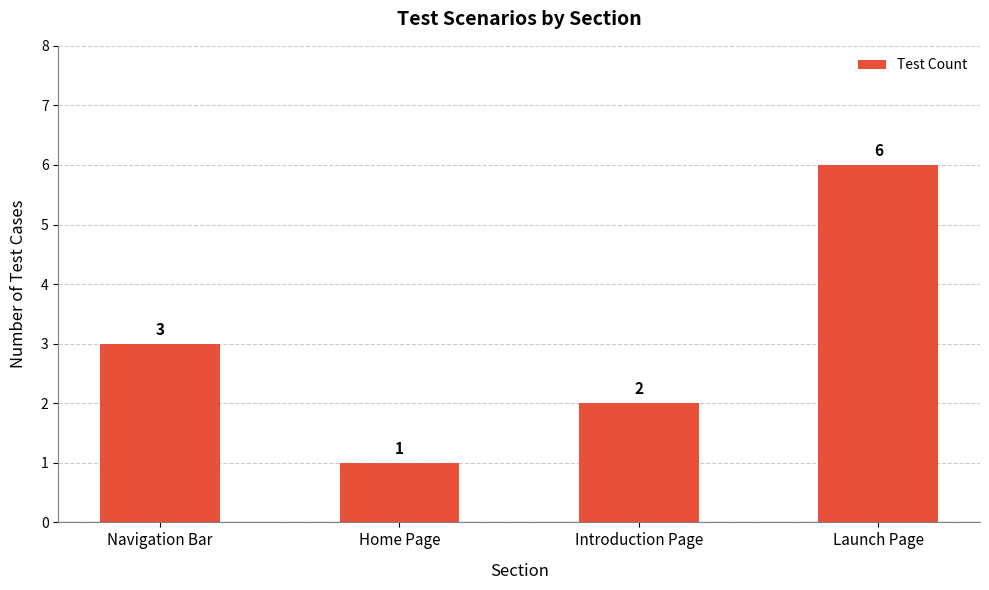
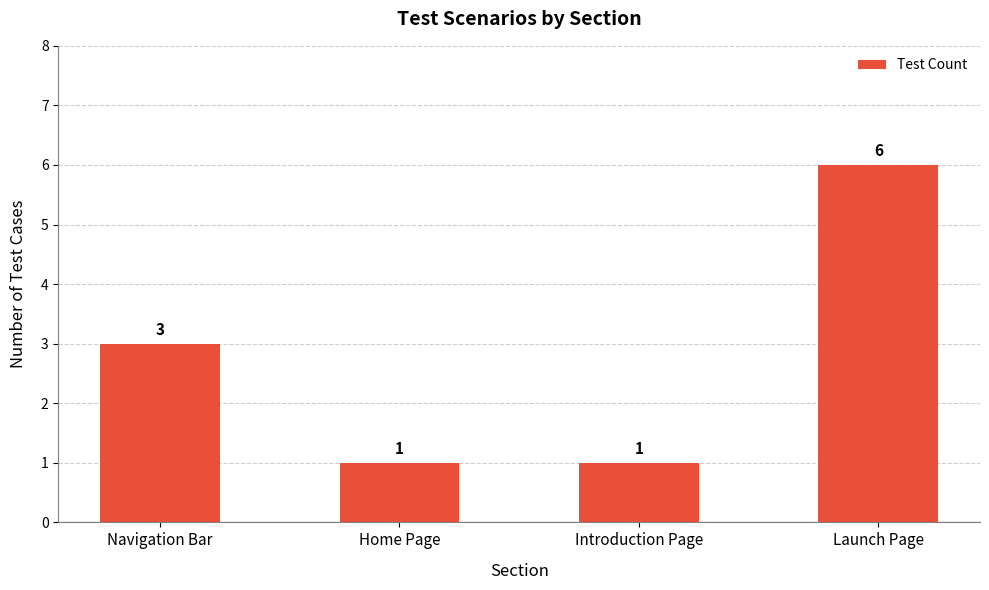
  {
    "Navigation Bar": 3,
    "Home Page": 1,
-   "Introduction Page": 2,
+   "Introduction Page": 1,
    "Launch Page": 6
  }
